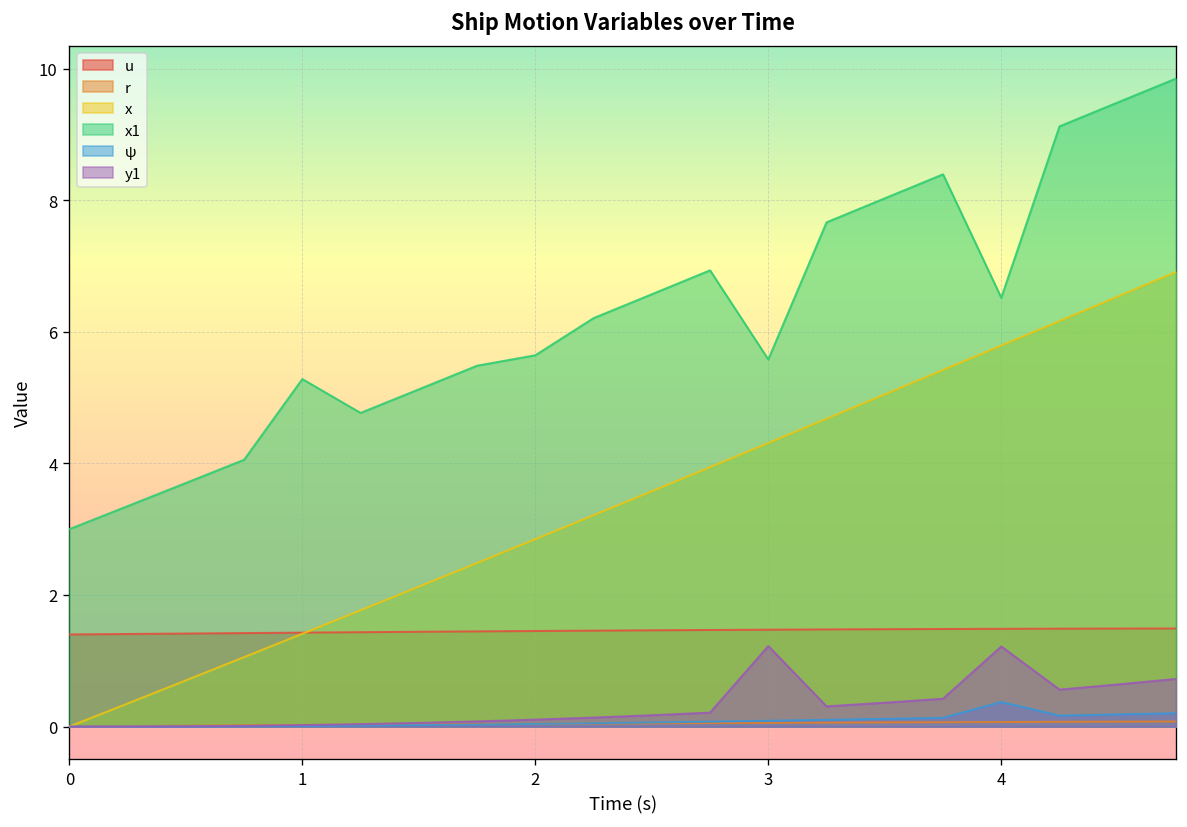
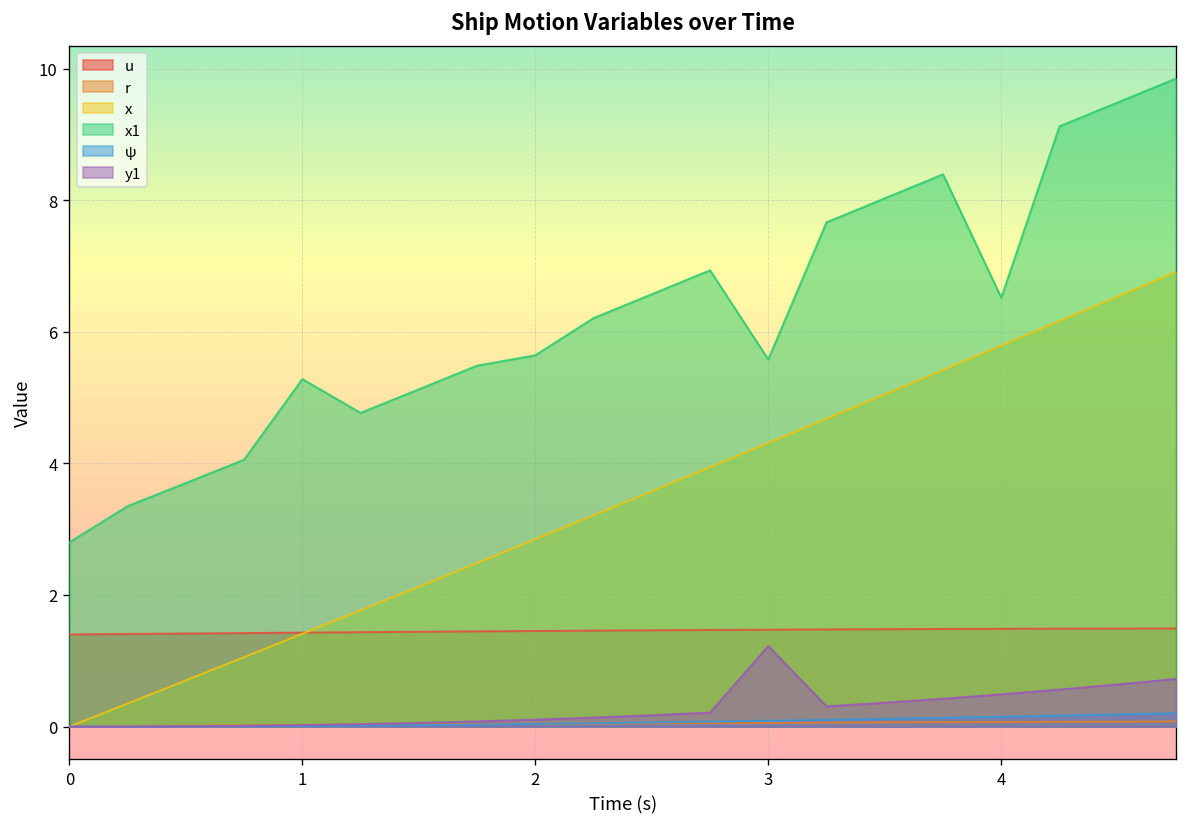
  {
    "x1": {
-     "0": 3.0,
+     "0": 2.8,
      "1": 5.3,
      "2": 5.6,
      "3": 5.6,
      "4": 6.5
    },
    "ψ": {
-     "4": 0.4
+     "4": 0.1
    },
    "y1": {
      "2": 0.1,
      "3": 1.2,
-     "4": 1.2
+     "4": 0.5
    }
  }
